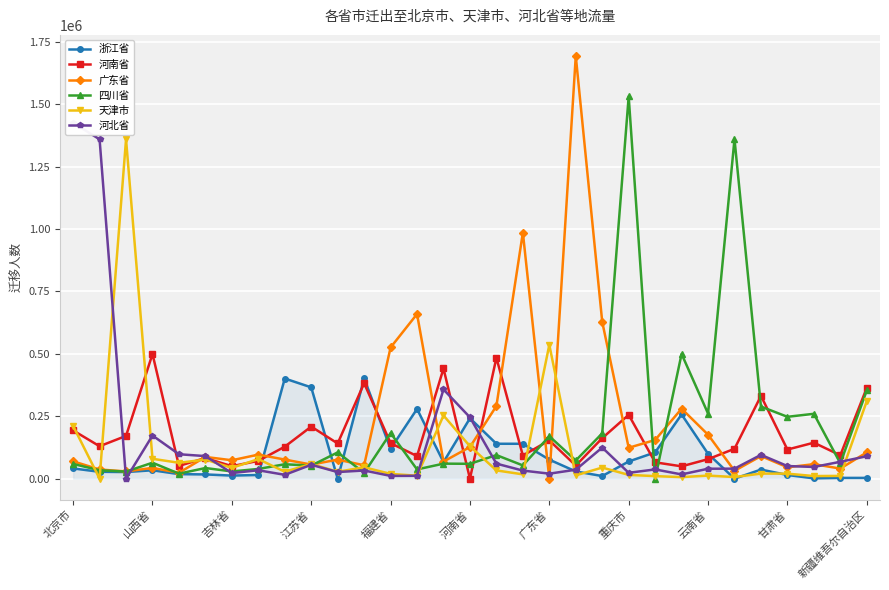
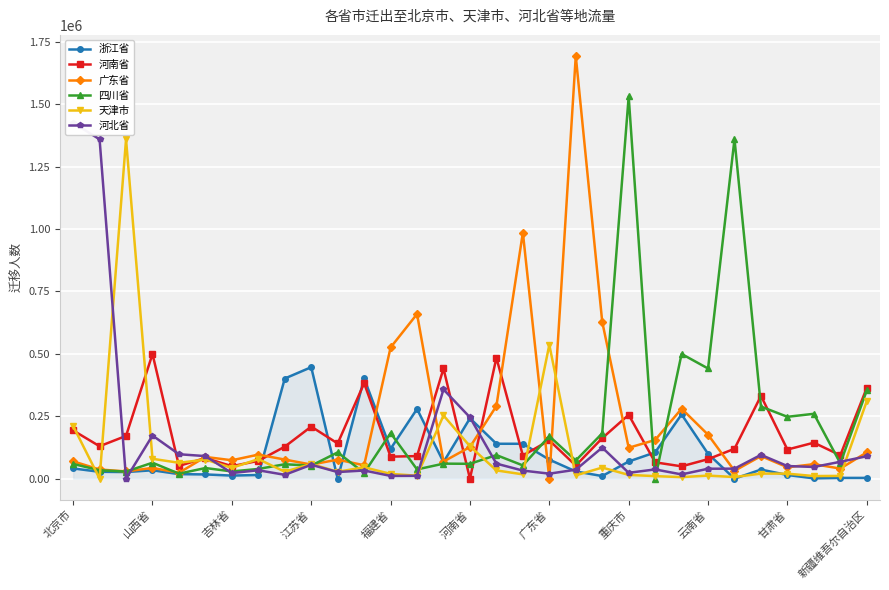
  {
    "浙江省": {
      "北京市": 40000,
      "吉林省": 10000,
-     "江苏省": 370000,
+     "江苏省": 450000,
      "福建省": 120000,
      "广东省": 80000,
      "重庆市": 70000,
      "云南省": 100000,
      "新疆维吾尔自治区": 0
    },
    "河南省": {
      "北京市": 190000,
      "山西省": 500000,
      "江苏省": 210000,
-     "福建省": 140000,
+     "福建省": 90000,
      "河南省": 0,
      "广东省": 150000,
      "重庆市": 260000,
      "云南省": 80000,
      "甘肃省": 120000,
      "新疆维吾尔自治区": 360000
    },
    "广东省": {
      "北京市": 70000,
      "吉林省": 70000,
      "福建省": 530000,
      "广东省": 0,
      "重庆市": 120000,
      "云南省": 180000,
      "新疆维吾尔自治区": 110000
    },
    "四川省": {
      "北京市": 60000,
      "山西省": 60000,
      "福建省": 180000,
      "河南省": 60000,
      "广东省": 170000,
      "重庆市": 1530000,
-     "云南省": 260000,
+     "云南省": 440000,
      "甘肃省": 250000,
      "新疆维吾尔自治区": 350000
    },
    "天津市": {
      "北京市": 210000,
      "山西省": 80000,
      "广东省": 540000,
      "云南省": 10000,
      "新疆维吾尔自治区": 310000
    },
    "河北省": {
      "山西省": 170000,
      "广东省": 20000,
      "云南省": 40000,
      "新疆维吾尔自治区": 90000
    }
  }
